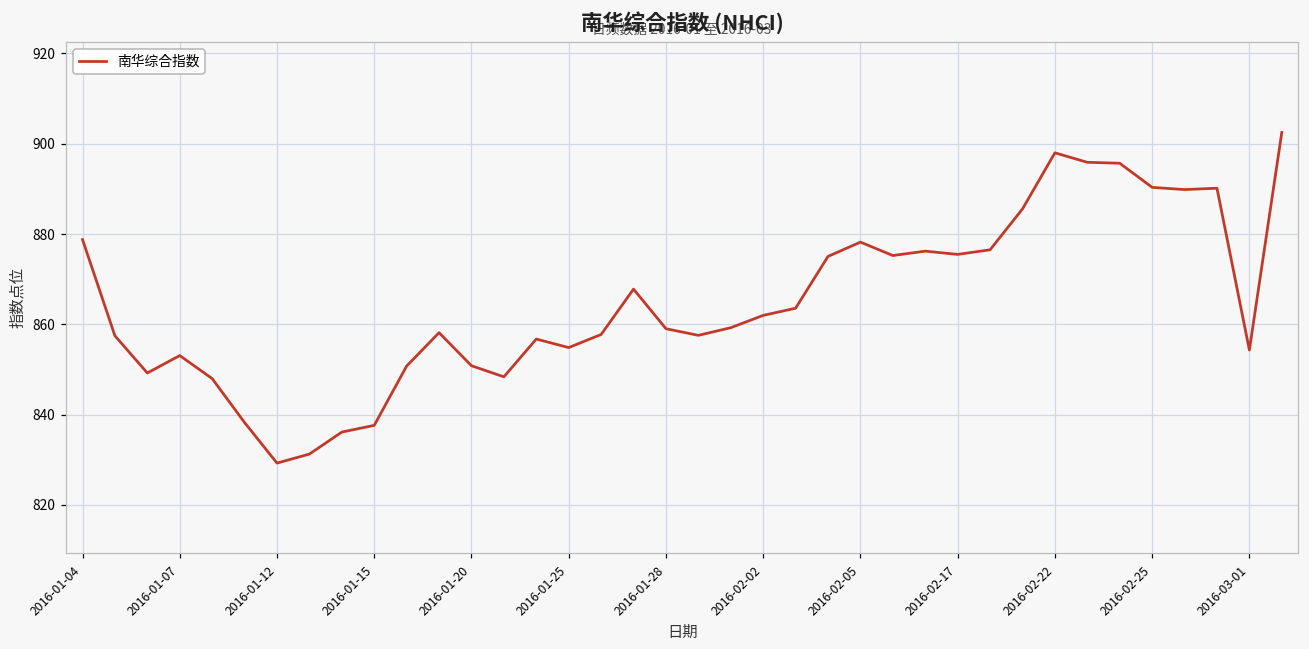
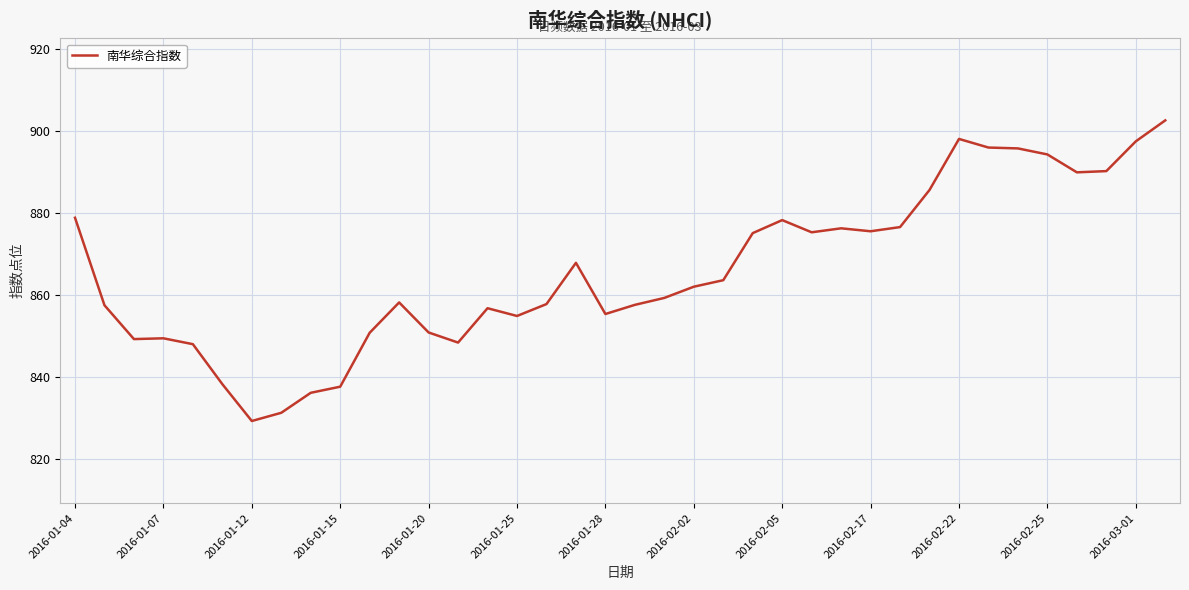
  {
    "2016-01-04": 879,
-   "2016-01-07": 853,
+   "2016-01-07": 849,
    "2016-01-12": 829,
    "2016-01-15": 838,
    "2016-01-20": 851,
    "2016-01-25": 855,
-   "2016-01-28": 859,
+   "2016-01-28": 855,
    "2016-02-02": 862,
    "2016-02-05": 878,
    "2016-02-17": 875,
    "2016-02-22": 898,
-   "2016-02-25": 890,
-   "2016-03-01": 854
+   "2016-02-25": 894,
+   "2016-03-01": 897
  }
